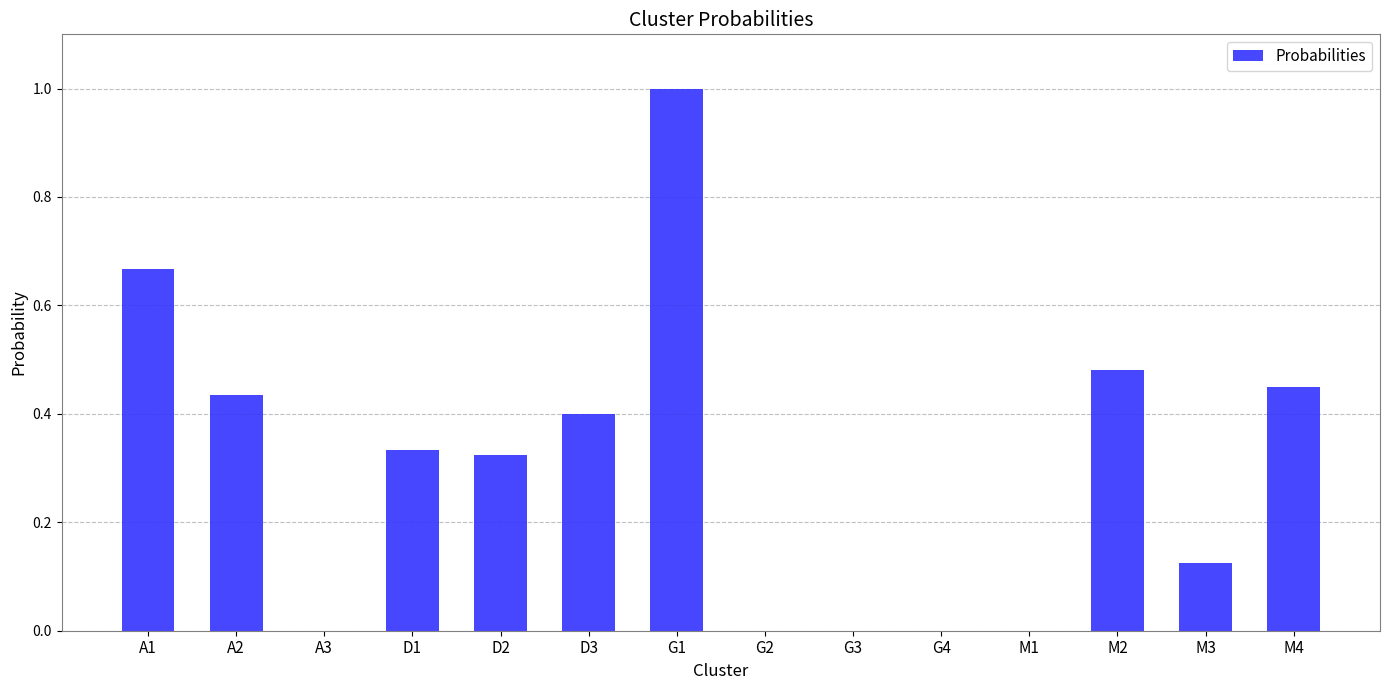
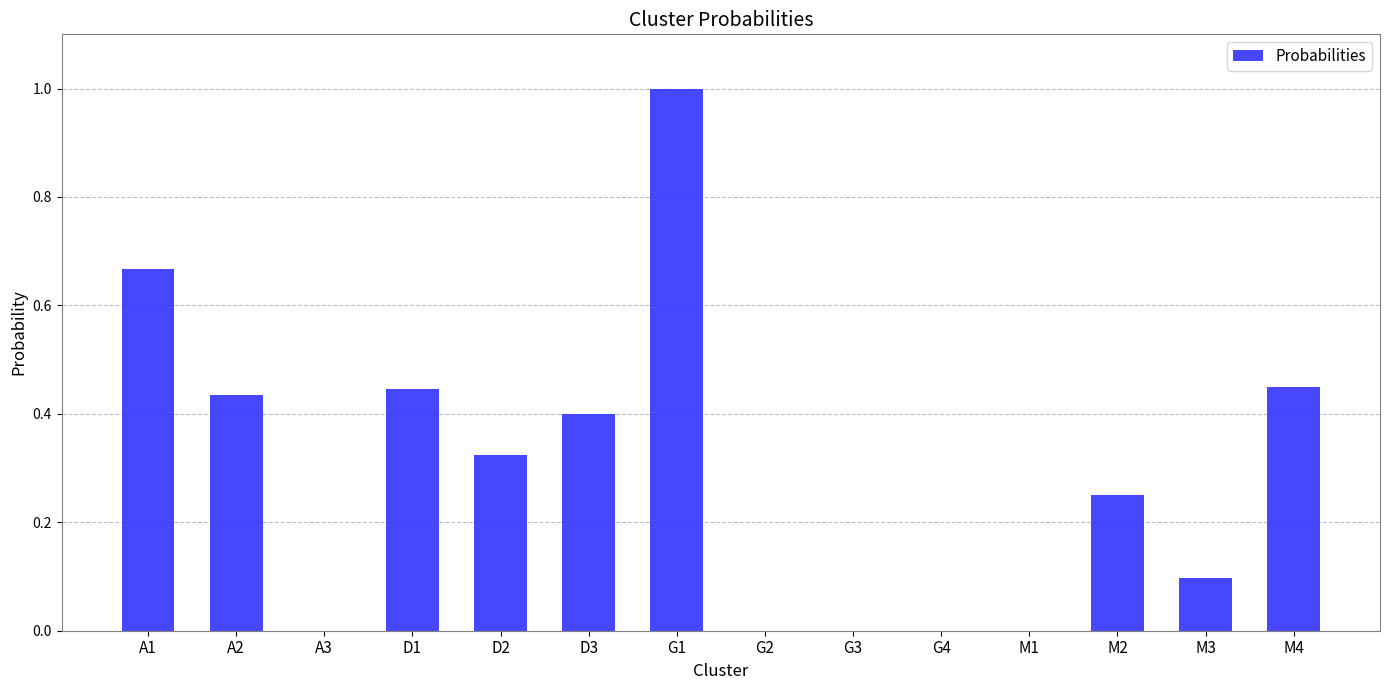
  {
    "A1": 0.67,
    "A2": 0.43,
    "A3": 0.00,
-   "D1": 0.33,
+   "D1": 0.45,
    "D2": 0.32,
    "D3": 0.40,
    "G1": 1.00,
    "G2": 0.00,
    "G3": 0.00,
    "G4": 0.00,
    "M1": 0.00,
-   "M2": 0.48,
-   "M3": 0.13,
+   "M2": 0.25,
+   "M3": 0.10,
    "M4": 0.45
  }
